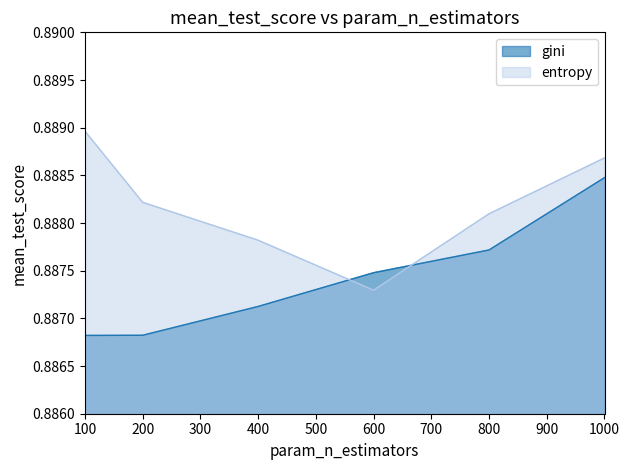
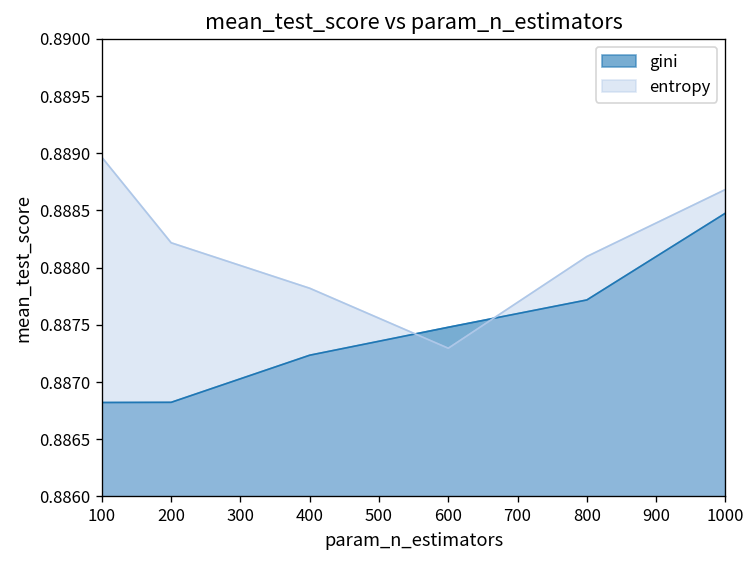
  {
    "gini": {
      "100": 0.8868,
      "200": 0.8868,
-     "400": 0.8871,
+     "400": 0.8872,
      "600": 0.8875,
      "800": 0.8877,
      "1000": 0.8885
    },
    "entropy": {
      "100": 0.8890,
      "200": 0.8882,
      "400": 0.8878,
      "600": 0.8873,
      "800": 0.8881,
      "1000": 0.8887
    }
  }
